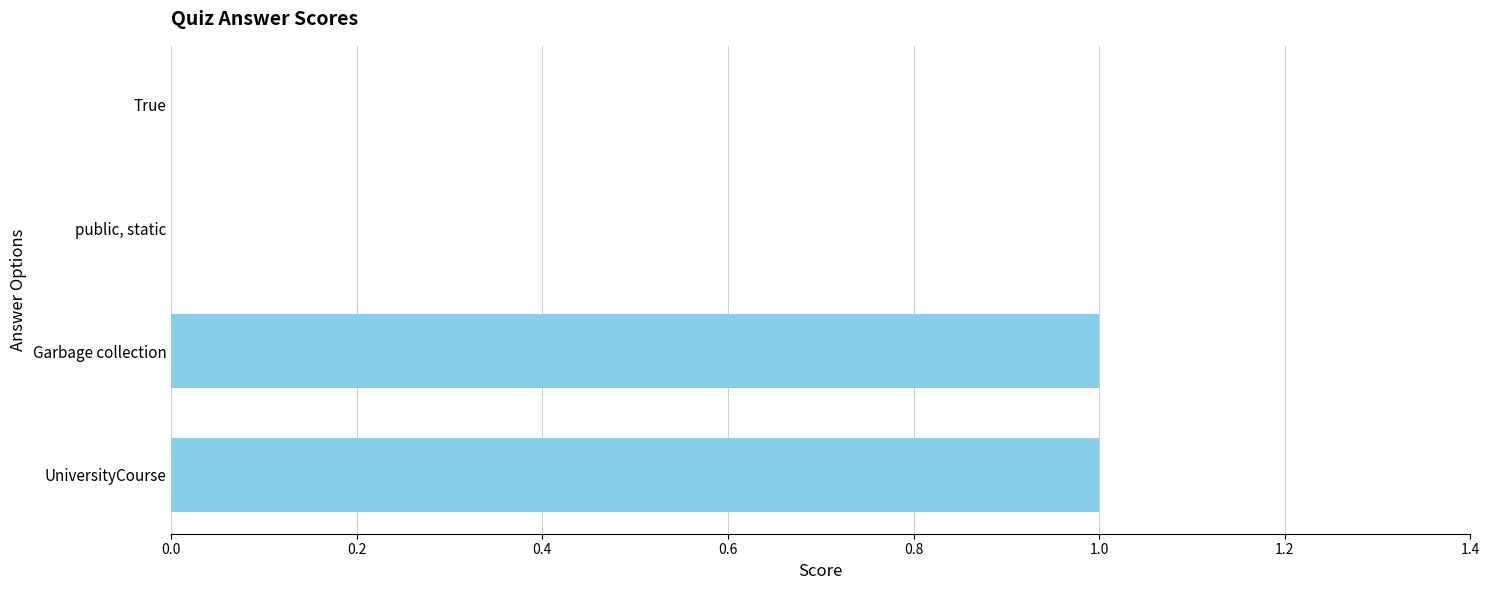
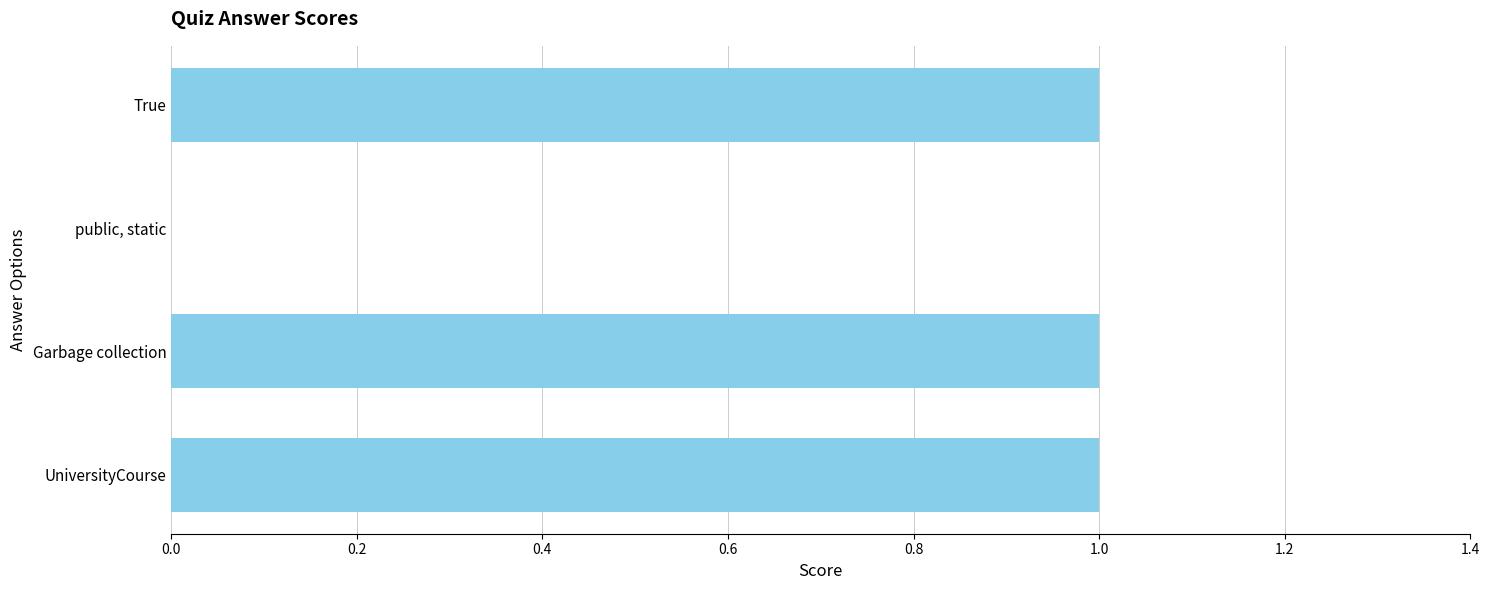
  {
-   "True": 0,
+   "True": 1,
    "public, static": 0,
    "Garbage collection": 1,
    "UniversityCourse": 1
  }
